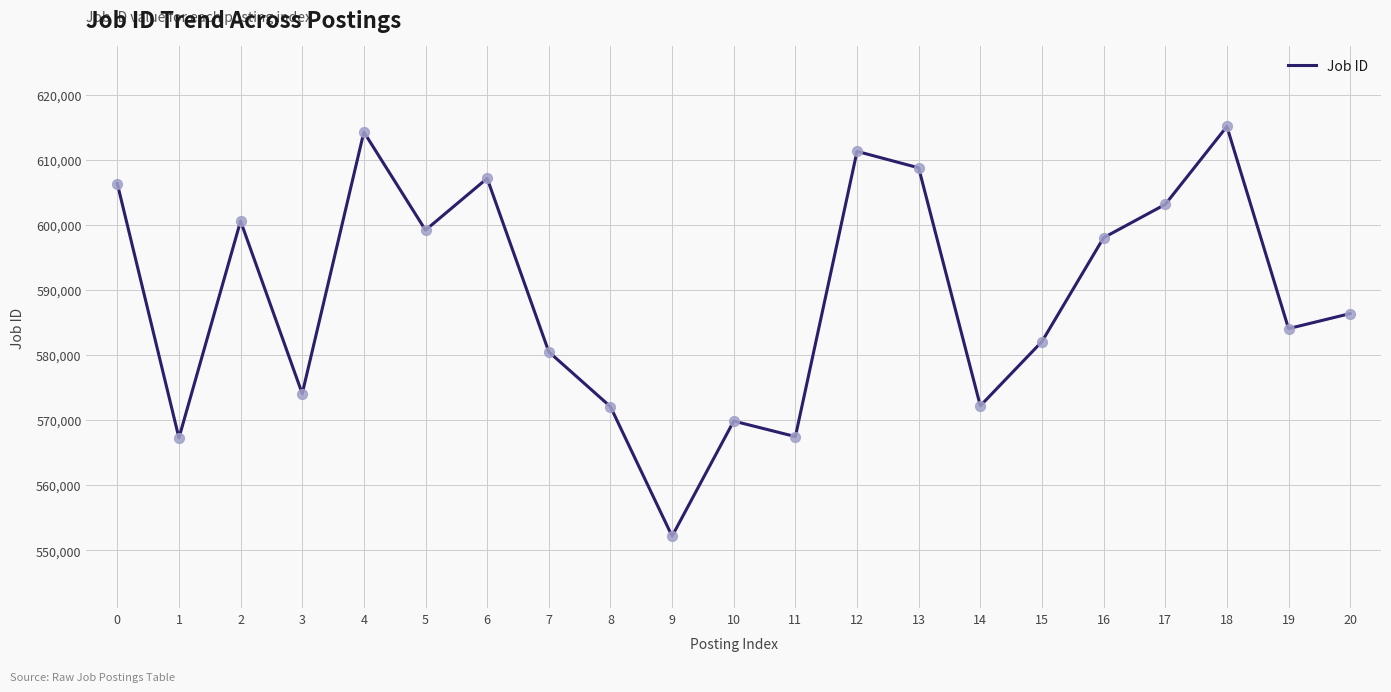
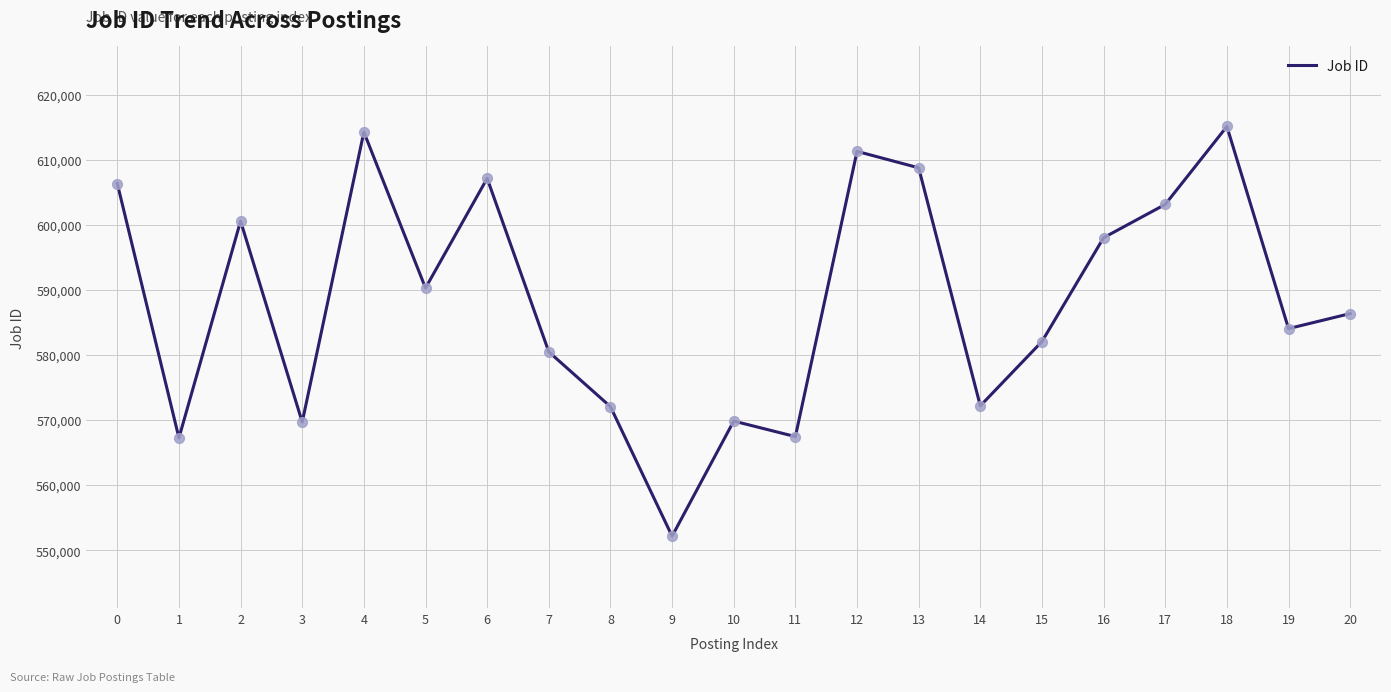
  {
    "0": "606,000",
    "1": "567,000",
    "2": "601,000",
-   "3": "574,000",
+   "3": "570,000",
    "4": "614,000",
-   "5": "599,000",
+   "5": "590,000",
    "6": "607,000",
    "7": "580,000",
    "8": "572,000",
    "9": "552,000",
    "10": "570,000",
    "11": "567,000",
    "12": "611,000",
    "13": "609,000",
    "14": "572,000",
    "15": "582,000",
    "16": "598,000",
    "17": "603,000",
    "18": "615,000",
    "19": "584,000",
    "20": "586,000"
  }
